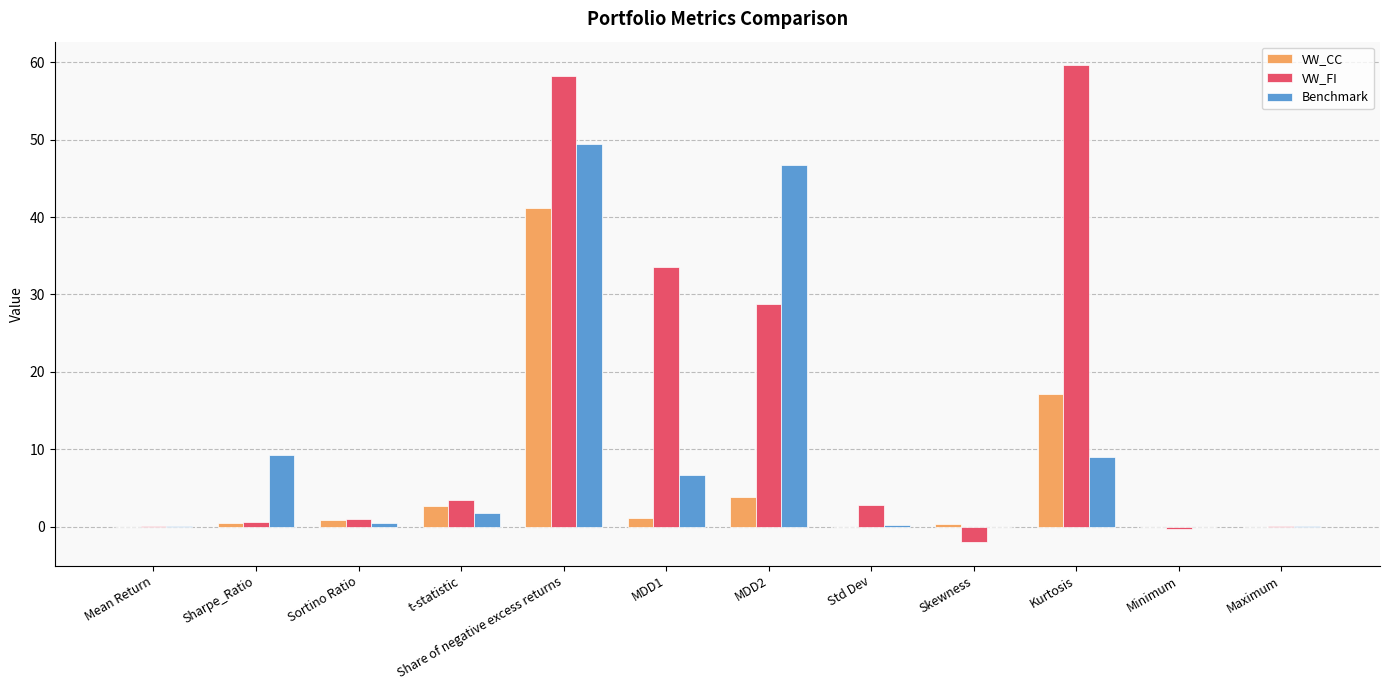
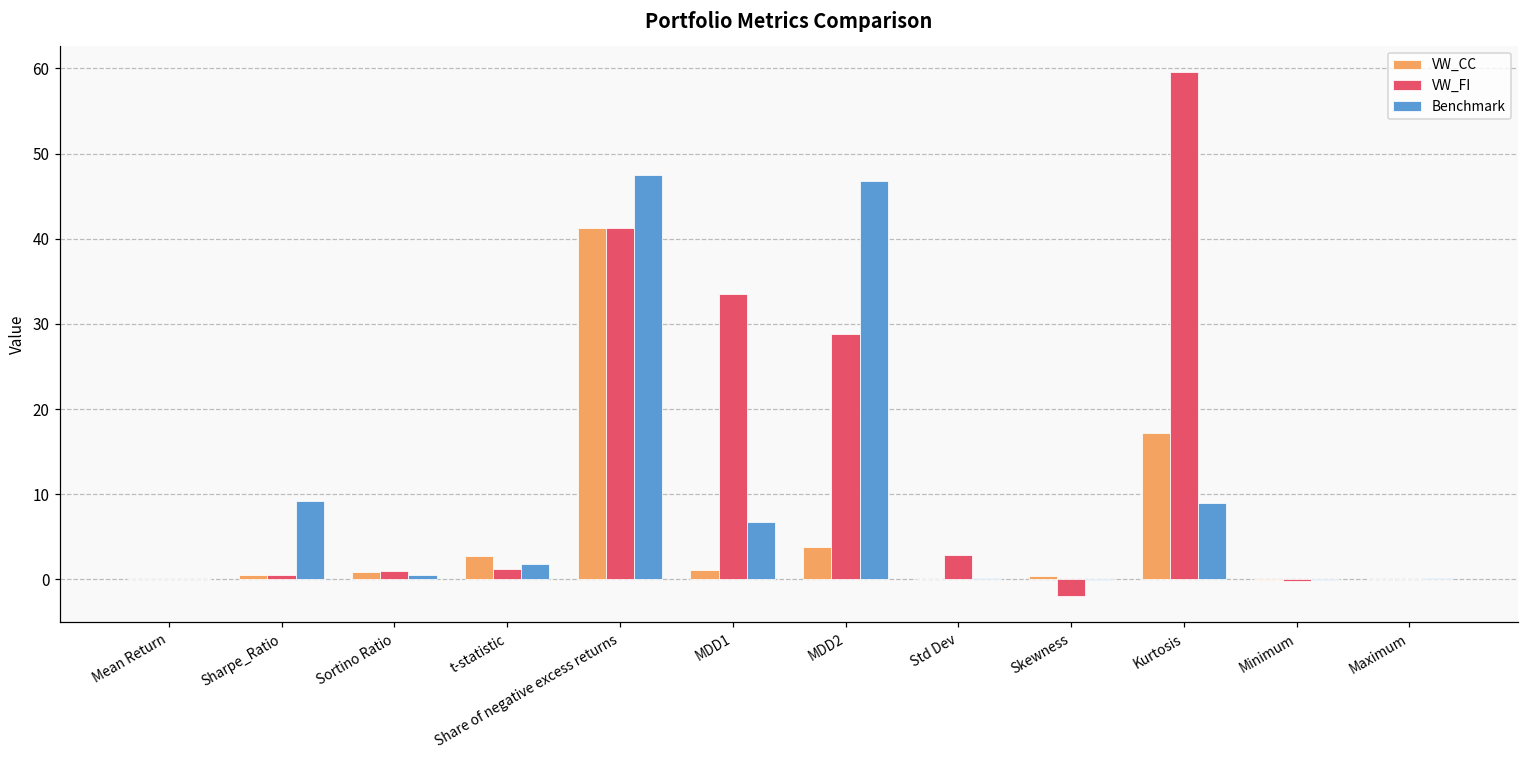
  {
    "VW_CC": {
      "Sharpe_Ratio": 1,
      "Sortino Ratio": 1,
      "t-statistic": 3,
      "Share of negative excess returns": 41,
      "MDD1": 1,
      "MDD2": 4,
      "Skewness": 0,
      "Kurtosis": 17
    },
    "VW_FI": {
      "Sharpe_Ratio": 1,
      "Sortino Ratio": 1,
-     "t-statistic": 3,
-     "Share of negative excess returns": 58,
+     "t-statistic": 1,
+     "Share of negative excess returns": 41,
      "MDD1": 34,
      "MDD2": 29,
      "Std Dev": 3,
      "Skewness": -2,
      "Kurtosis": 60
    },
    "Benchmark": {
      "Sharpe_Ratio": 9,
      "Sortino Ratio": 1,
      "t-statistic": 2,
-     "Share of negative excess returns": 49,
+     "Share of negative excess returns": 47,
      "MDD1": 7,
      "MDD2": 47,
      "Kurtosis": 9
    }
  }
